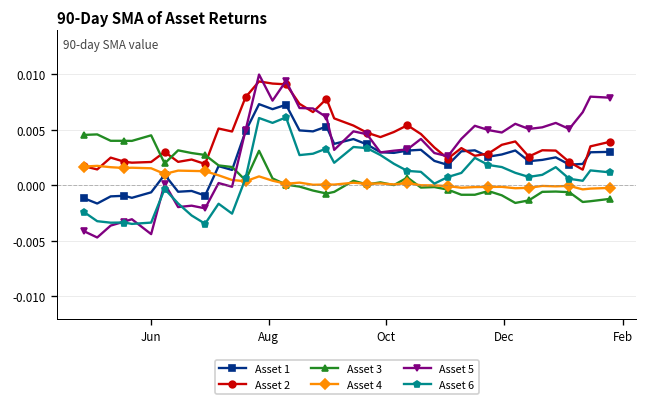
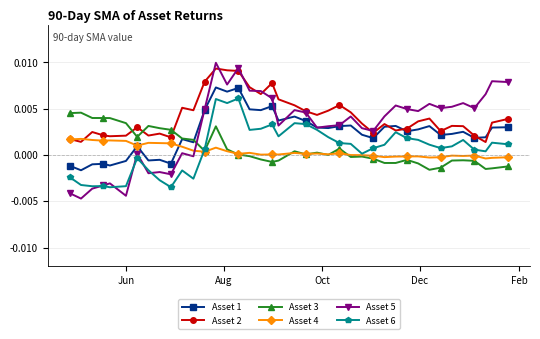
  {
    "Asset 1": {
      "Jun": -0.001
    },
    "Asset 2": {
      "Jun": 0.002
    },
    "Asset 3": {
-     "Jun": 0.004
+     "Jun": 0.003
    },
    "Asset 4": {
      "Jun": 0.002
    },
    "Asset 5": {
      "Jun": -0.004
    },
    "Asset 6": {
      "Jun": -0.003
    }
  }
